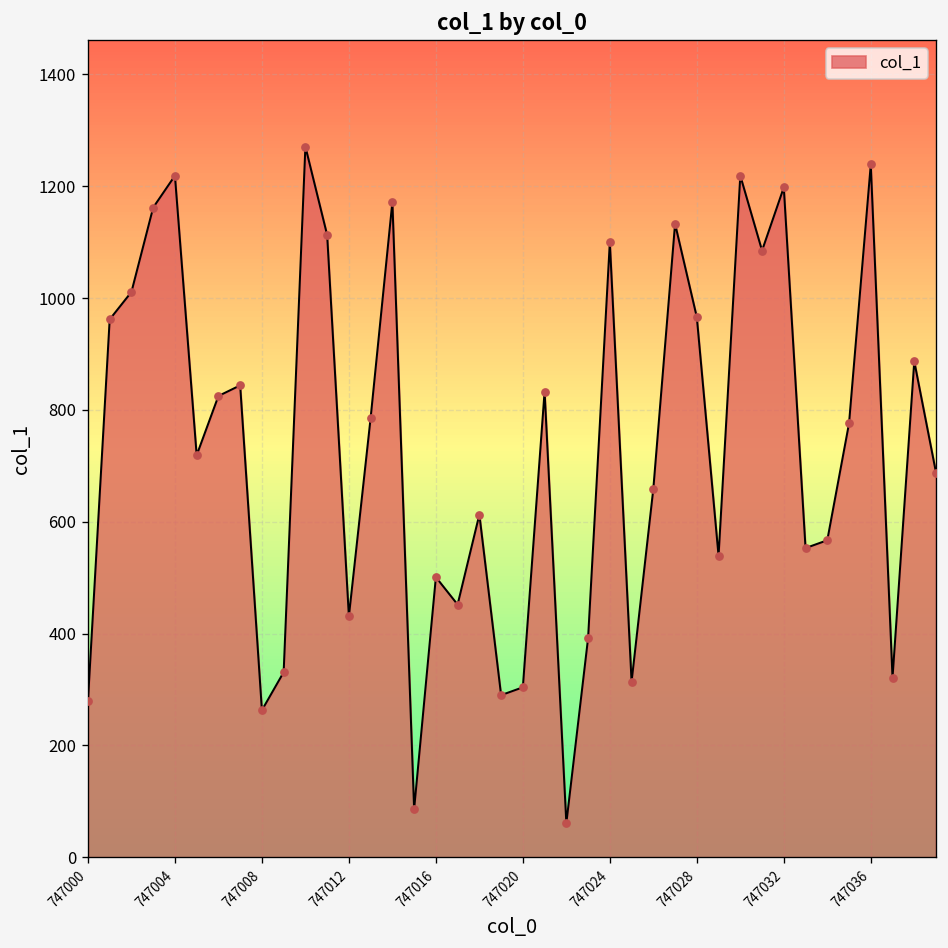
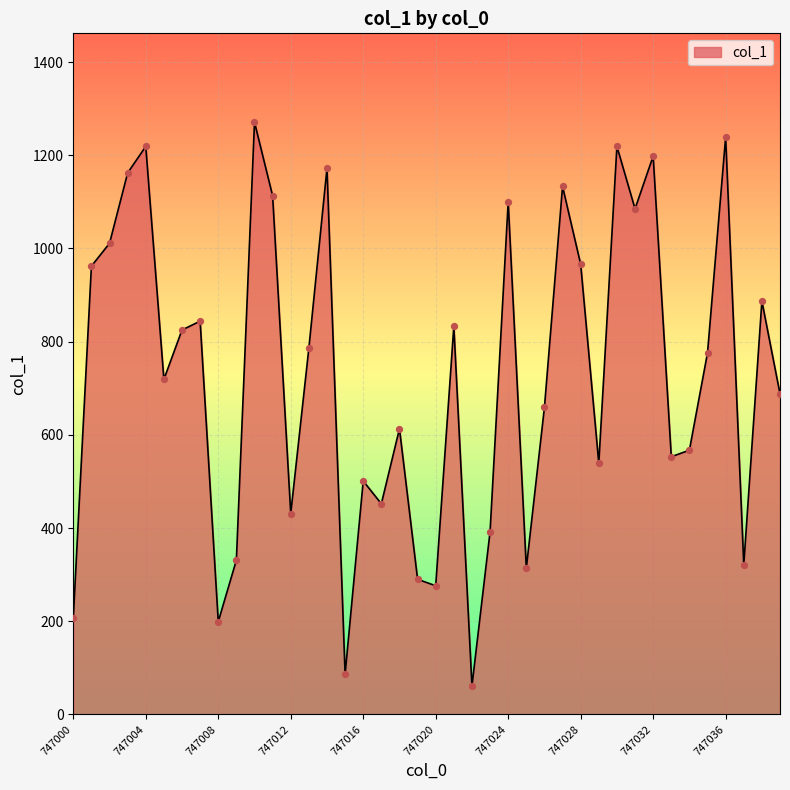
  {
-   "747000": 280,
+   "747000": 210,
    "747004": 1220,
-   "747008": 260,
+   "747008": 200,
    "747012": 430,
    "747016": 500,
-   "747020": 300,
+   "747020": 280,
    "747024": 1100,
    "747028": 970,
    "747032": 1200,
    "747036": 1240
  }
